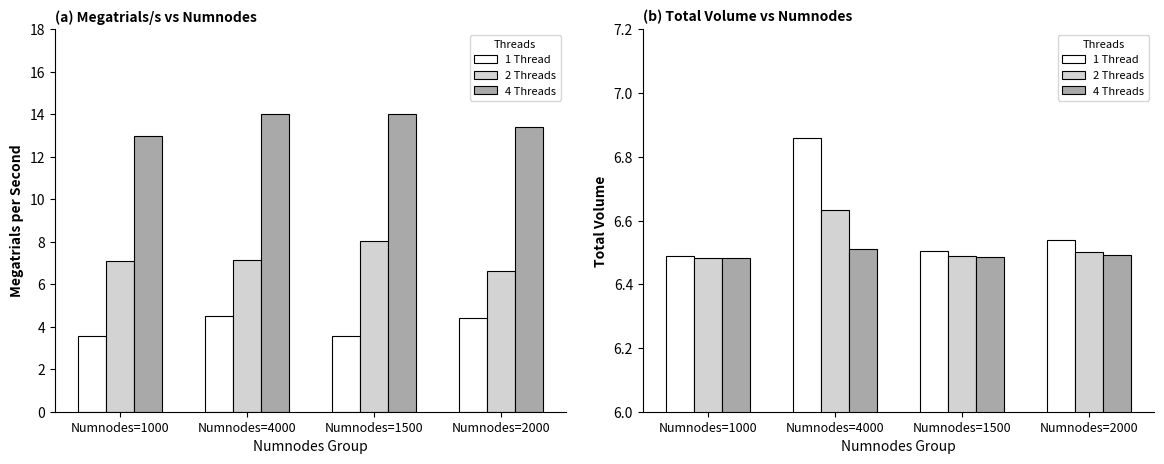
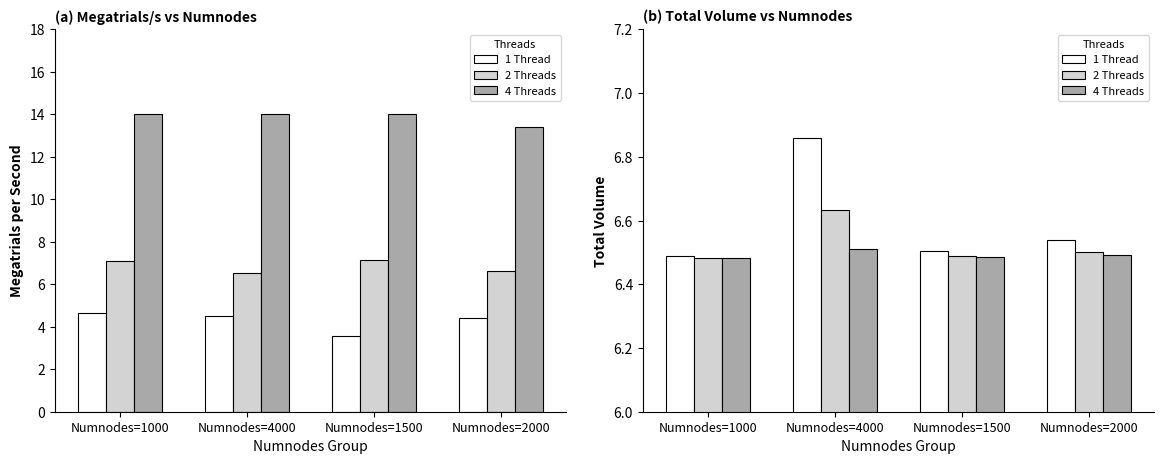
  {
    "(a) Megatrials/s vs Numnodes": {
      "1 Thread": {
-       "Numnodes=1000": 3.6,
+       "Numnodes=1000": 4.7,
        "Numnodes=4000": 4.5,
        "Numnodes=1500": 3.6,
        "Numnodes=2000": 4.4
      },
      "2 Threads": {
        "Numnodes=1000": 7.1,
-       "Numnodes=4000": 7.1,
-       "Numnodes=1500": 8.0,
+       "Numnodes=4000": 6.5,
+       "Numnodes=1500": 7.1,
        "Numnodes=2000": 6.6
      },
      "4 Threads": {
-       "Numnodes=1000": 13,
+       "Numnodes=1000": 14,
        "Numnodes=4000": 14,
        "Numnodes=1500": 14,
        "Numnodes=2000": 13.4
      }
    },
    "(b) Total Volume vs Numnodes": {
      "1 Thread": {
        "Numnodes=1000": 6.49,
        "Numnodes=4000": 6.86,
        "Numnodes=1500": 6.50,
        "Numnodes=2000": 6.54
      },
      "2 Threads": {
        "Numnodes=1000": 6.48,
        "Numnodes=4000": 6.63,
        "Numnodes=1500": 6.49,
        "Numnodes=2000": 6.50
      },
      "4 Threads": {
        "Numnodes=1000": 6.48,
        "Numnodes=4000": 6.51,
        "Numnodes=1500": 6.49,
        "Numnodes=2000": 6.49
      }
    }
  }
